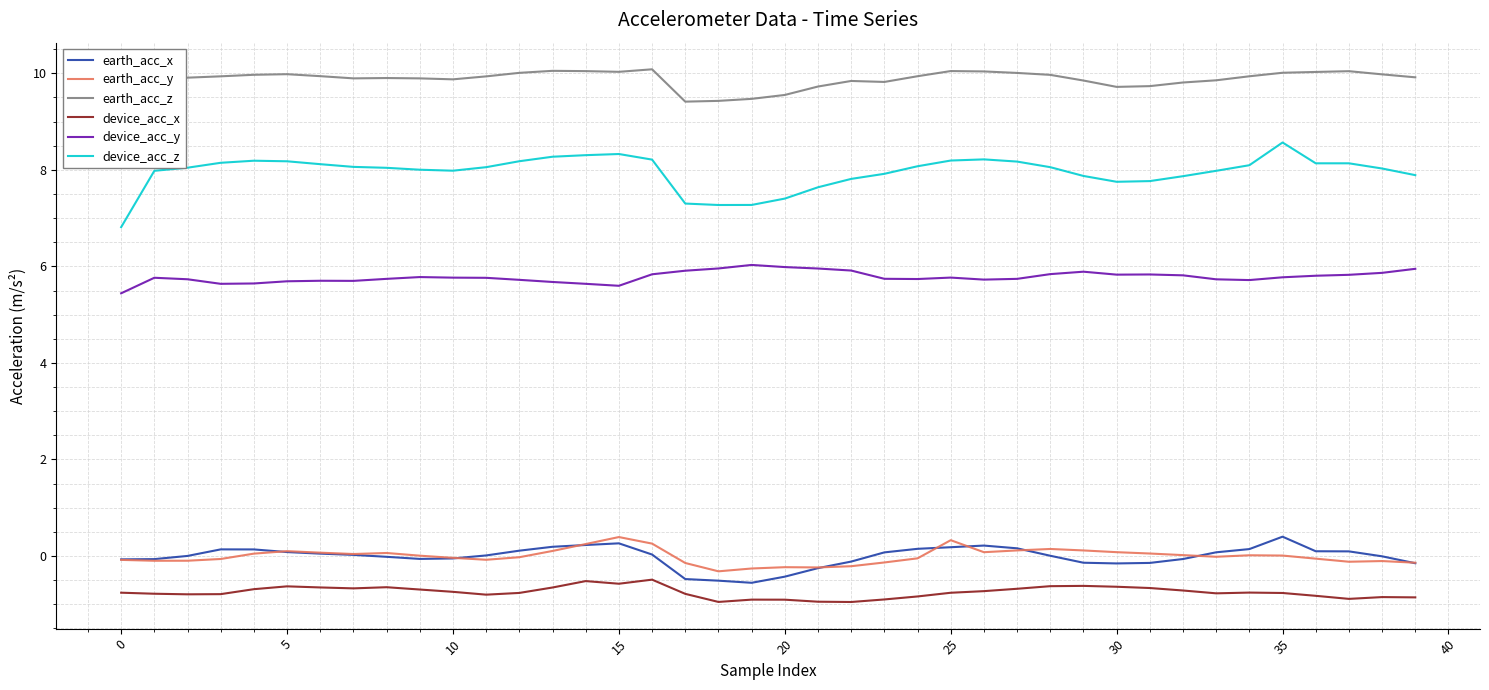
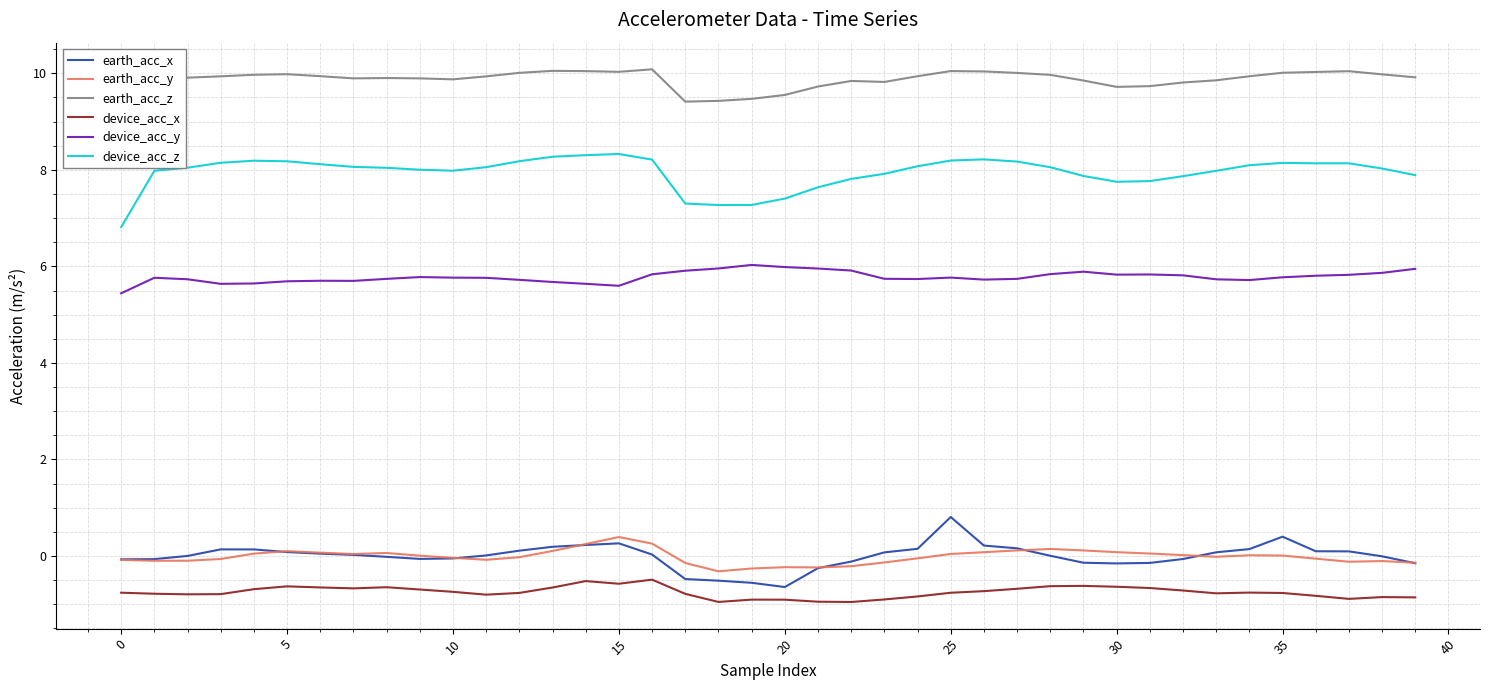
  {
    "earth_acc_x": {
      "15": 0.3,
-     "20": -0.4,
-     "25": 0.2,
+     "20": -0.6,
+     "25": 0.8,
      "30": -0.2,
      "35": 0.4
    },
    "earth_acc_y": {
      "15": 0.4,
      "20": -0.2,
-     "25": 0.3,
+     "25": 0.0,
      "30": 0.1,
      "35": 0.0
    },
    "earth_acc_z": {
      "5": 10.0,
      "10": 9.9,
      "15": 10.0,
      "20": 9.6,
      "25": 10.0,
      "30": 9.7,
      "35": 10.0
    },
    "device_acc_x": {
      "0": -0.8,
      "5": -0.6,
      "10": -0.7,
      "15": -0.6,
      "20": -0.9,
      "25": -0.8,
      "30": -0.6,
      "35": -0.8
    },
    "device_acc_y": {
      "0": 5.4,
      "5": 5.7,
      "10": 5.8,
      "15": 5.6,
      "20": 6.0,
      "25": 5.8,
      "30": 5.8,
      "35": 5.8
    },
    "device_acc_z": {
      "0": 6.8,
      "5": 8.2,
      "10": 8.0,
      "15": 8.3,
      "20": 7.4,
      "25": 8.2,
      "30": 7.8,
-     "35": 8.6
+     "35": 8.1
    }
  }
